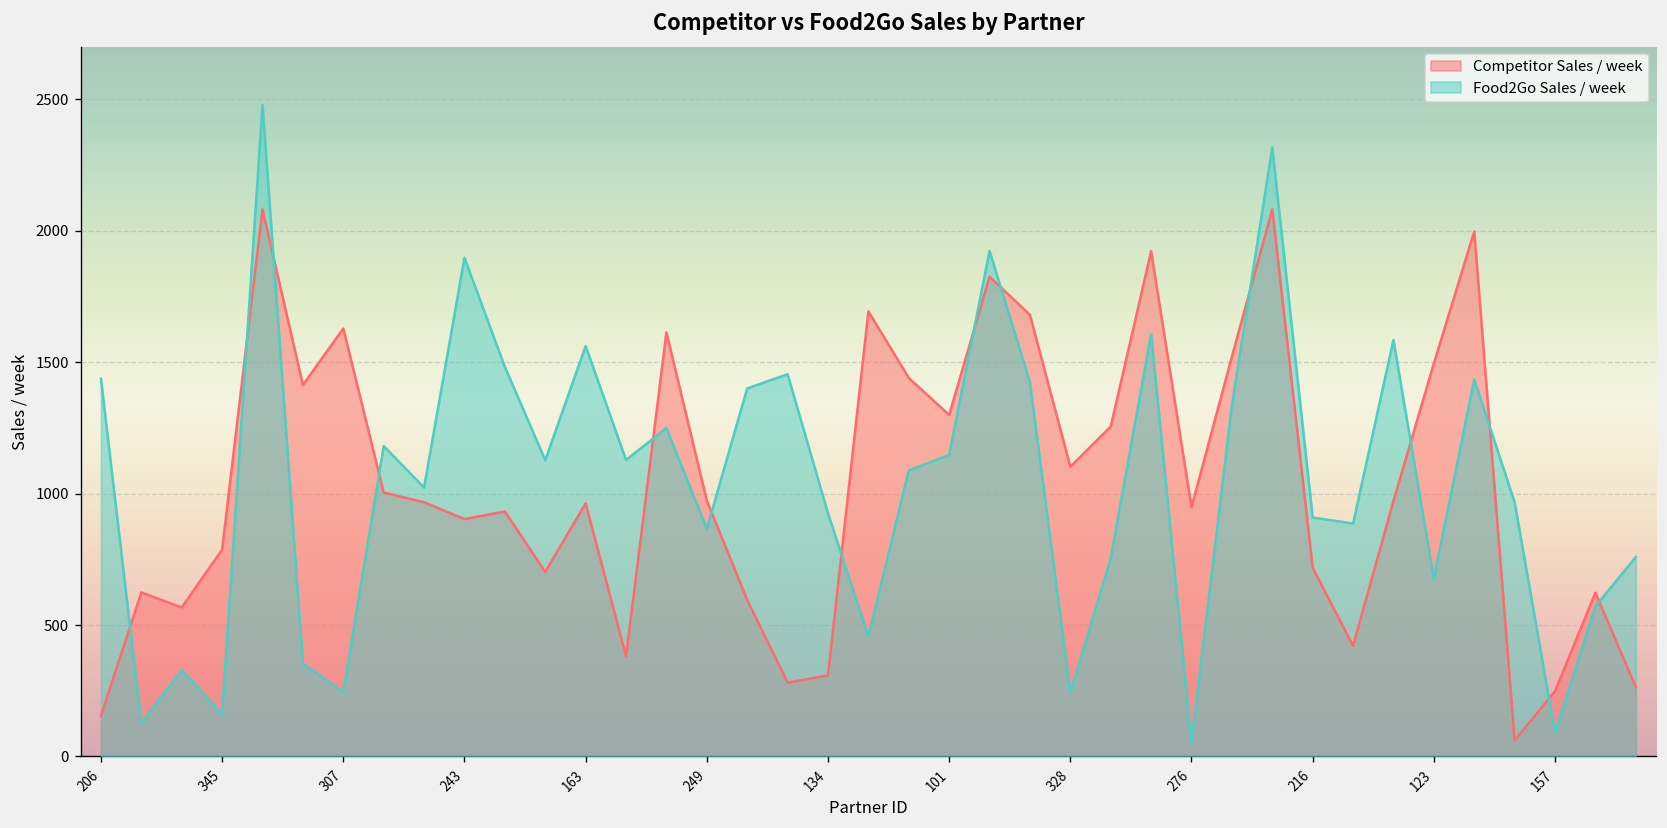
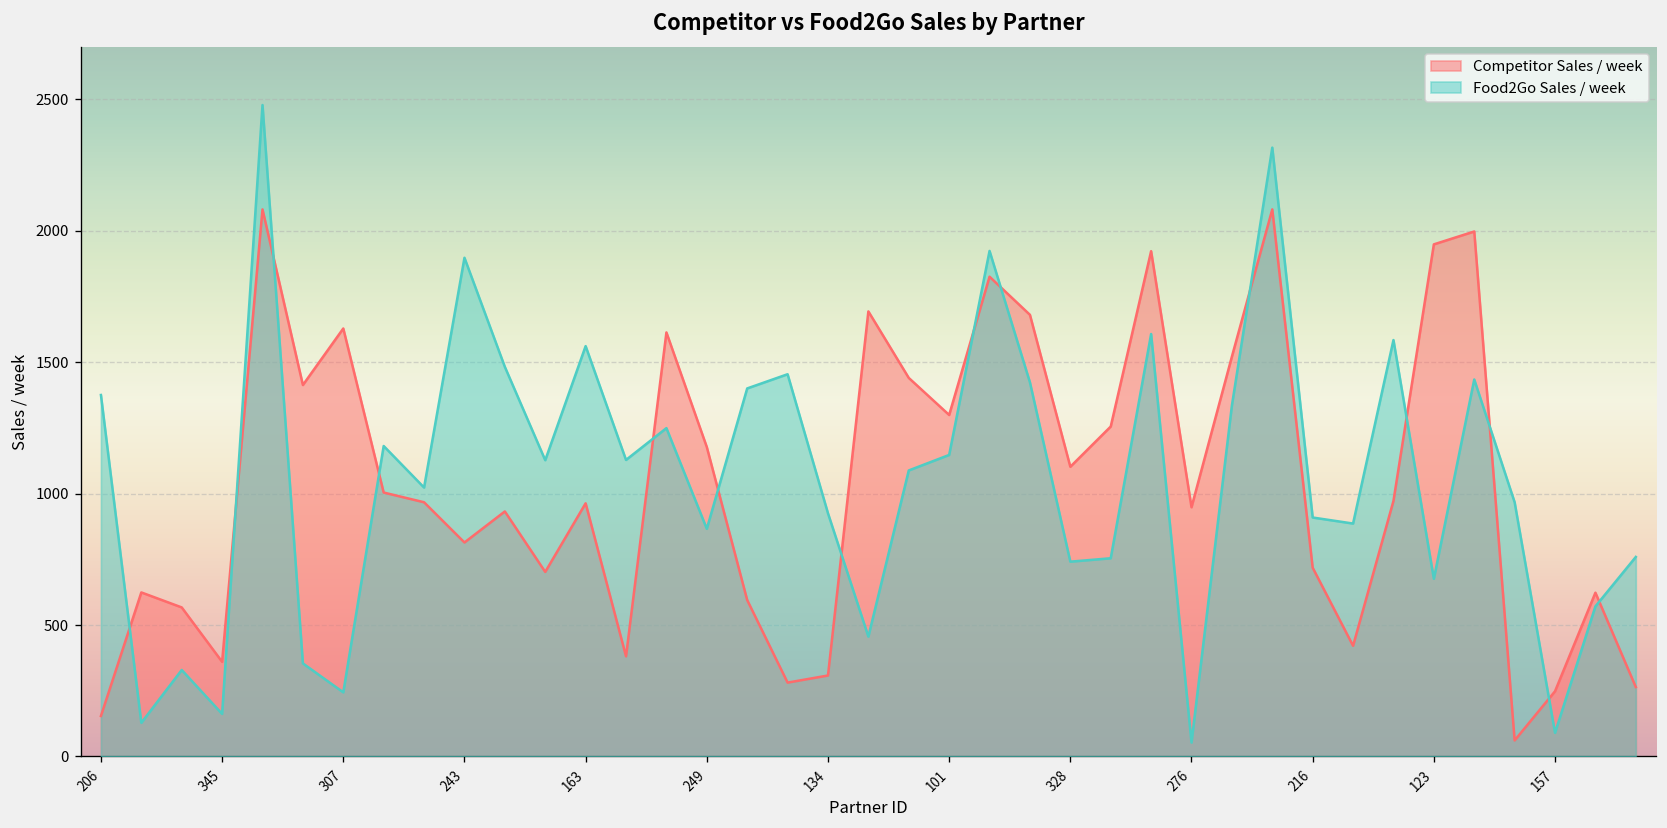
  {
    "Competitor Sales / week": {
      "206": 150,
-     "345": 790,
+     "345": 360,
      "307": 1630,
-     "243": 900,
+     "243": 810,
      "163": 960,
-     "249": 970,
+     "249": 1180,
      "134": 310,
      "101": 1300,
      "328": 1100,
      "276": 950,
      "216": 720,
-     "123": 1500,
+     "123": 1950,
      "157": 250
    },
    "Food2Go Sales / week": {
-     "206": 1440,
+     "206": 1380,
      "345": 160,
      "307": 240,
      "243": 1900,
      "163": 1560,
      "249": 870,
      "134": 930,
      "101": 1150,
-     "328": 240,
+     "328": 740,
      "276": 50,
      "216": 910,
      "123": 680,
      "157": 90
    }
  }
